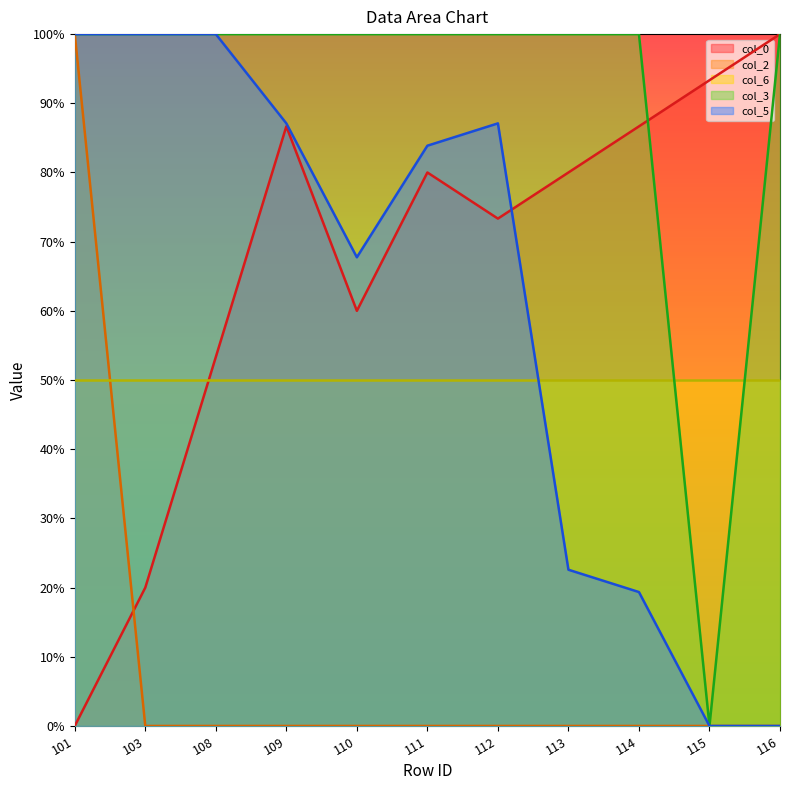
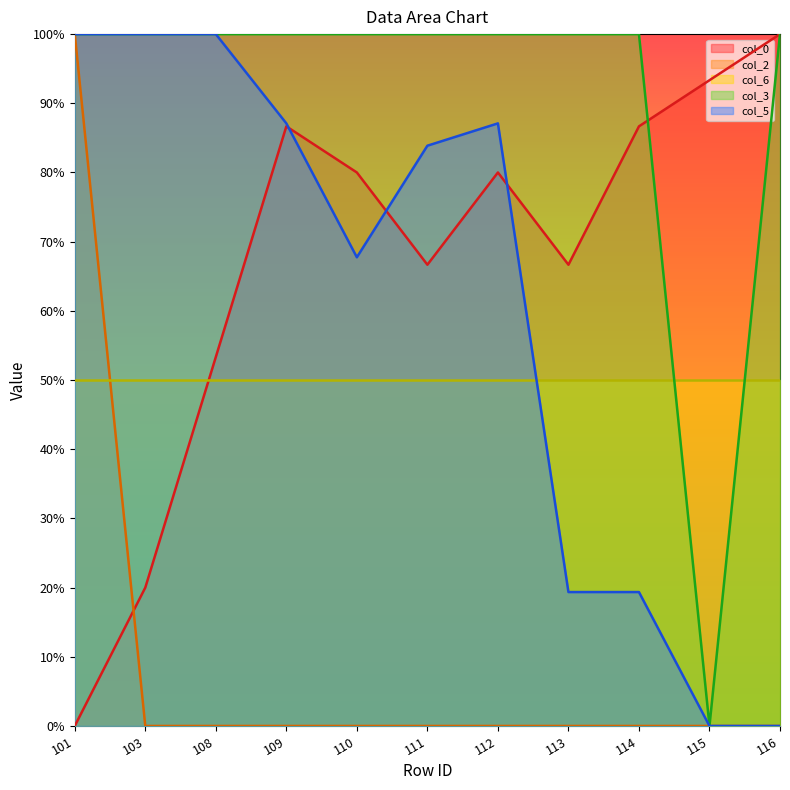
  {
    "col_0": {
      "101": "0%",
      "103": "20%",
      "108": "53%",
      "109": "87%",
-     "110": "60%",
-     "111": "80%",
-     "112": "73%",
-     "113": "80%",
+     "110": "80%",
+     "111": "67%",
+     "112": "80%",
+     "113": "67%",
      "114": "87%"
    },
    "col_3": {
      "109": "100%",
      "110": "100%",
      "111": "100%",
      "112": "100%",
      "113": "100%",
      "114": "100%"
    },
    "col_5": {
      "109": "87%",
      "110": "68%",
      "111": "84%",
      "112": "87%",
-     "113": "23%",
+     "113": "19%",
      "114": "19%"
    }
  }
